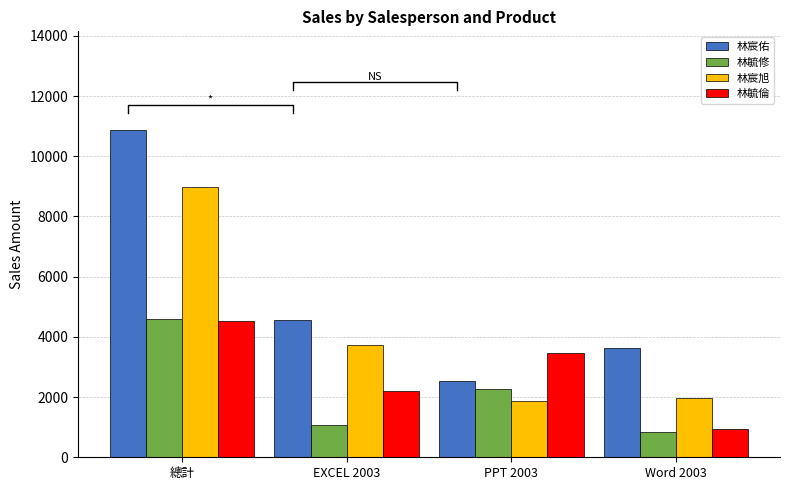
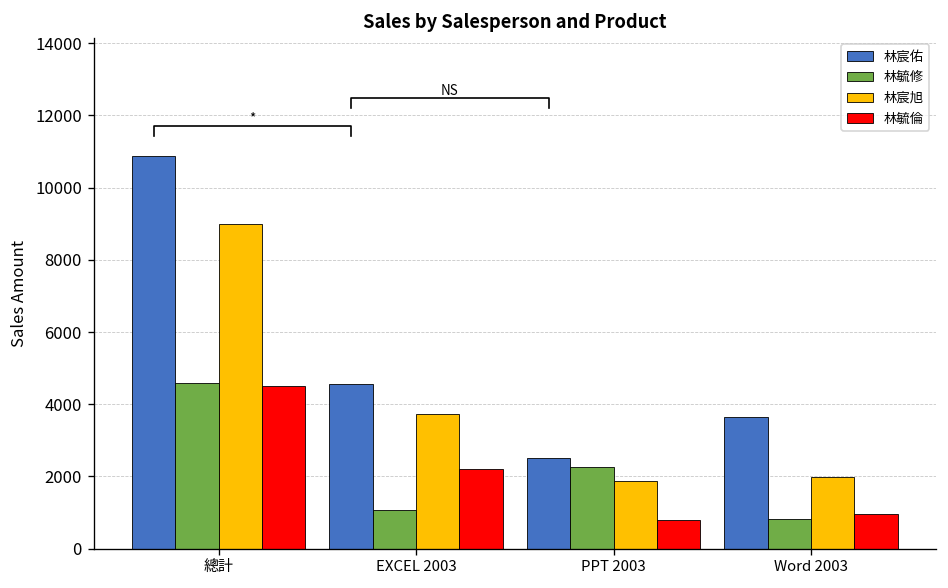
  {
    "林宸佑": {
      "總計": 10900,
      "EXCEL 2003": 4600,
      "PPT 2003": 2500,
      "Word 2003": 3600
    },
    "林毓修": {
      "總計": 4600,
      "EXCEL 2003": 1100,
      "PPT 2003": 2300,
      "Word 2003": 800
    },
    "林宸旭": {
      "總計": 9000,
      "EXCEL 2003": 3700,
      "PPT 2003": 1900,
      "Word 2003": 2000
    },
    "林毓倫": {
      "總計": 4500,
      "EXCEL 2003": 2200,
-     "PPT 2003": 3500,
+     "PPT 2003": 800,
      "Word 2003": 1000
    }
  }
